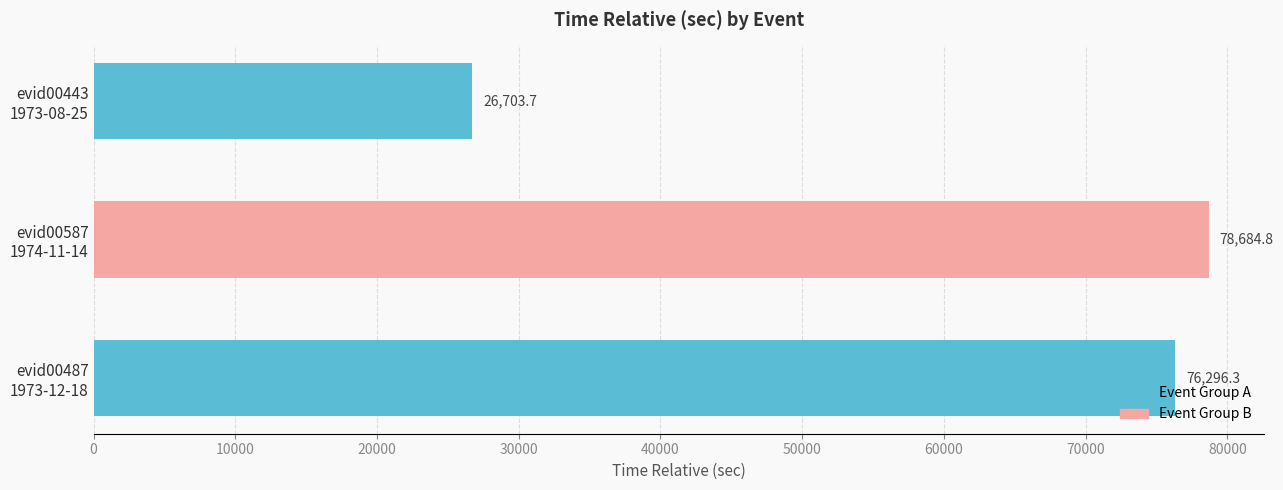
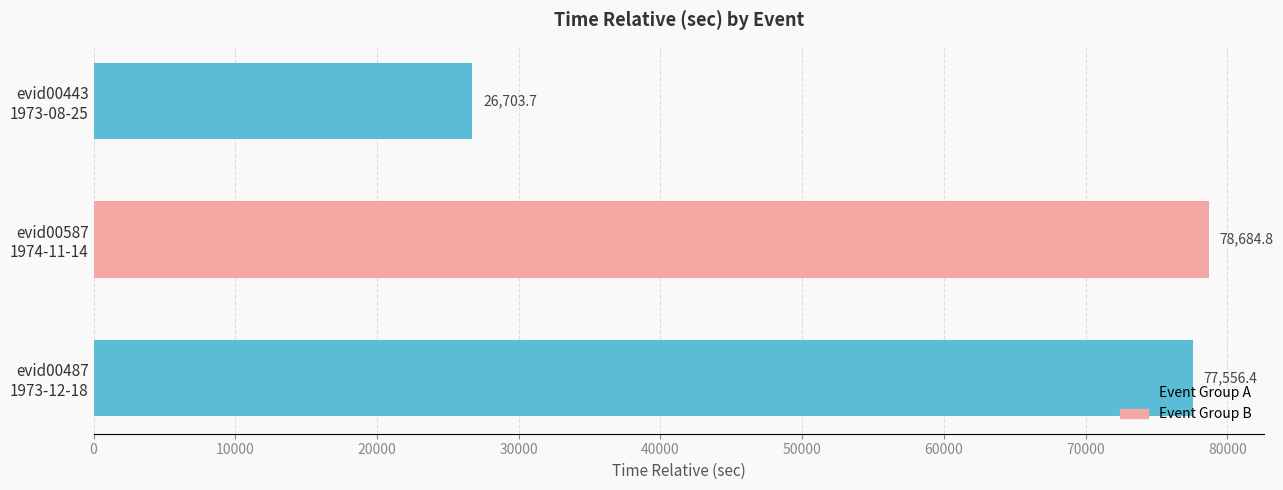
  {
    "evid00443 1973-08-25": "26,703.7",
    "evid00587 1974-11-14": "78,684.8",
-   "evid00487 1973-12-18": "76,296.3"
+   "evid00487 1973-12-18": "77,556.4"
  }
